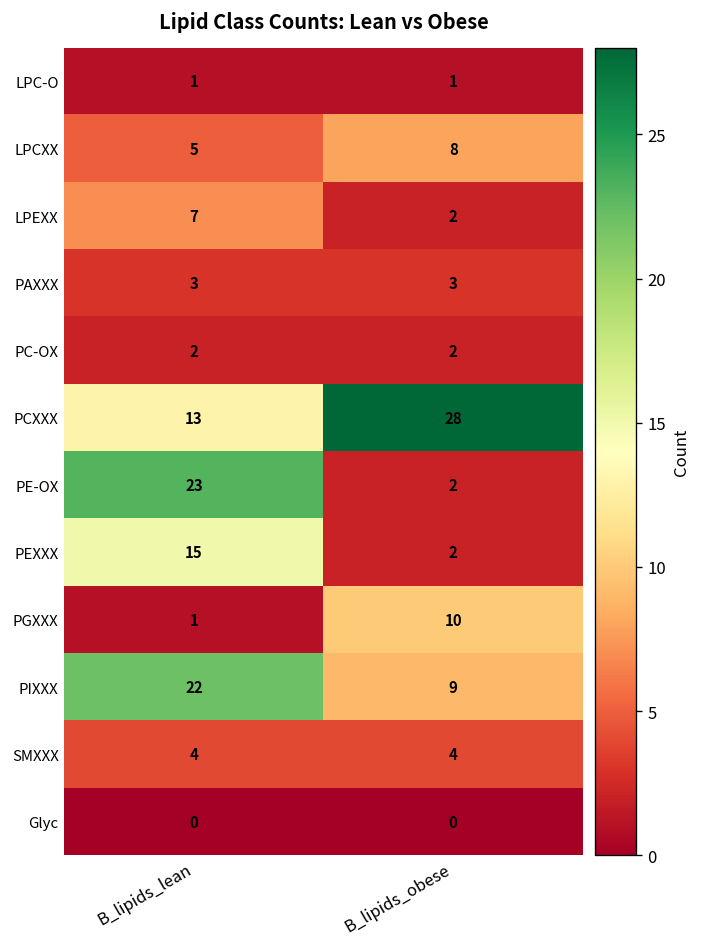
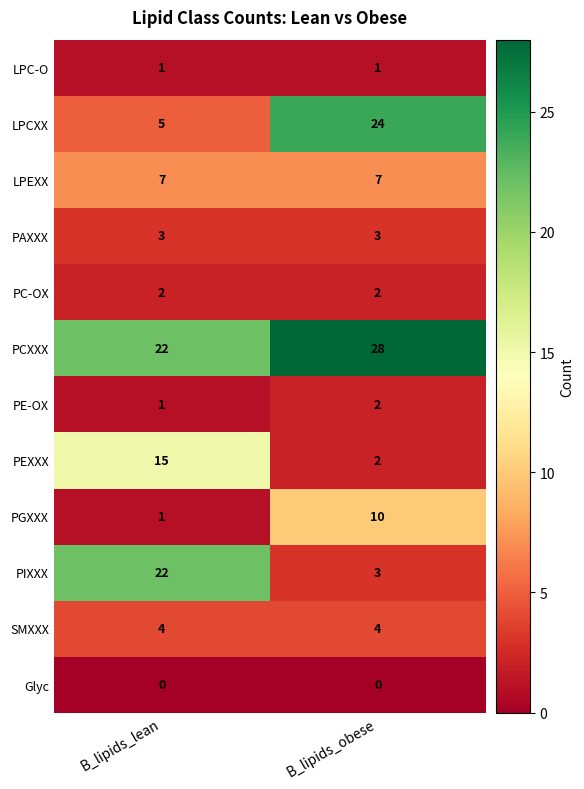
  {
    "LPC-O": {
      "B_lipids_lean": 1,
      "B_lipids_obese": 1
    },
    "LPCXX": {
      "B_lipids_lean": 5,
-     "B_lipids_obese": 8
+     "B_lipids_obese": 24
    },
    "LPEXX": {
      "B_lipids_lean": 7,
-     "B_lipids_obese": 2
+     "B_lipids_obese": 7
    },
    "PAXXX": {
      "B_lipids_lean": 3,
      "B_lipids_obese": 3
    },
    "PC-OX": {
      "B_lipids_lean": 2,
      "B_lipids_obese": 2
    },
    "PCXXX": {
-     "B_lipids_lean": 13,
+     "B_lipids_lean": 22,
      "B_lipids_obese": 28
    },
    "PE-OX": {
-     "B_lipids_lean": 23,
+     "B_lipids_lean": 1,
      "B_lipids_obese": 2
    },
    "PEXXX": {
      "B_lipids_lean": 15,
      "B_lipids_obese": 2
    },
    "PGXXX": {
      "B_lipids_lean": 1,
      "B_lipids_obese": 10
    },
    "PIXXX": {
      "B_lipids_lean": 22,
-     "B_lipids_obese": 9
+     "B_lipids_obese": 3
    },
    "SMXXX": {
      "B_lipids_lean": 4,
      "B_lipids_obese": 4
    },
    "Glyc": {
      "B_lipids_lean": 0,
      "B_lipids_obese": 0
    }
  }
